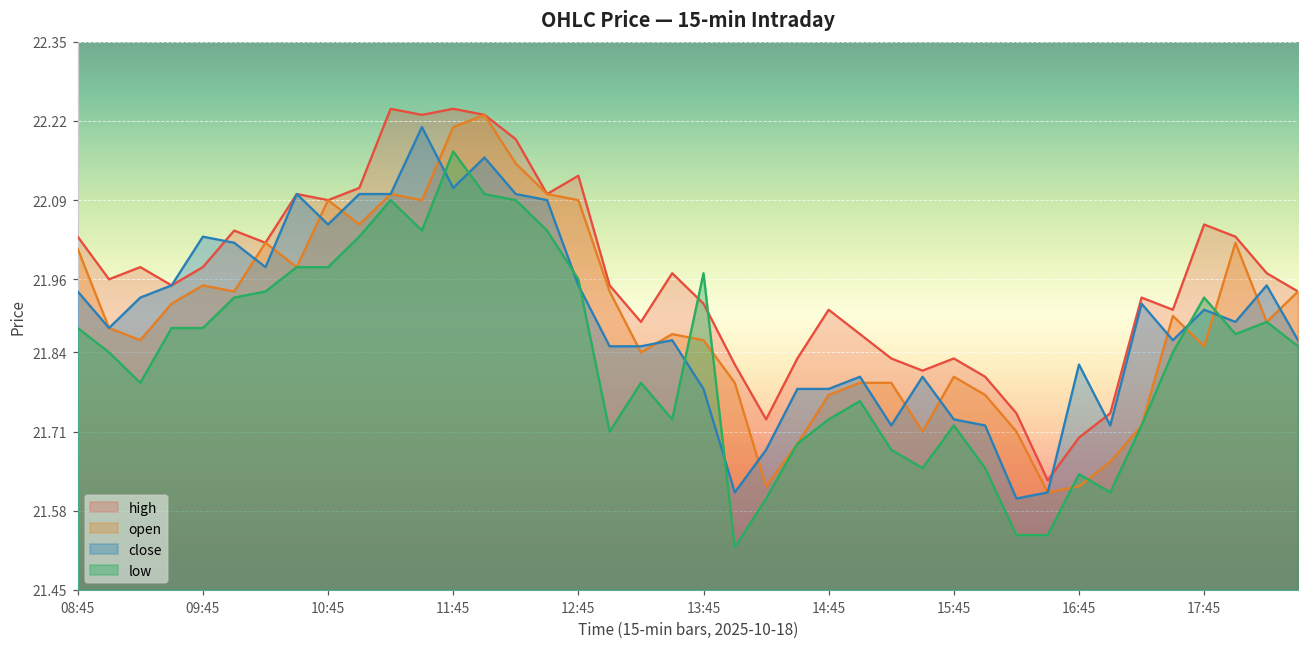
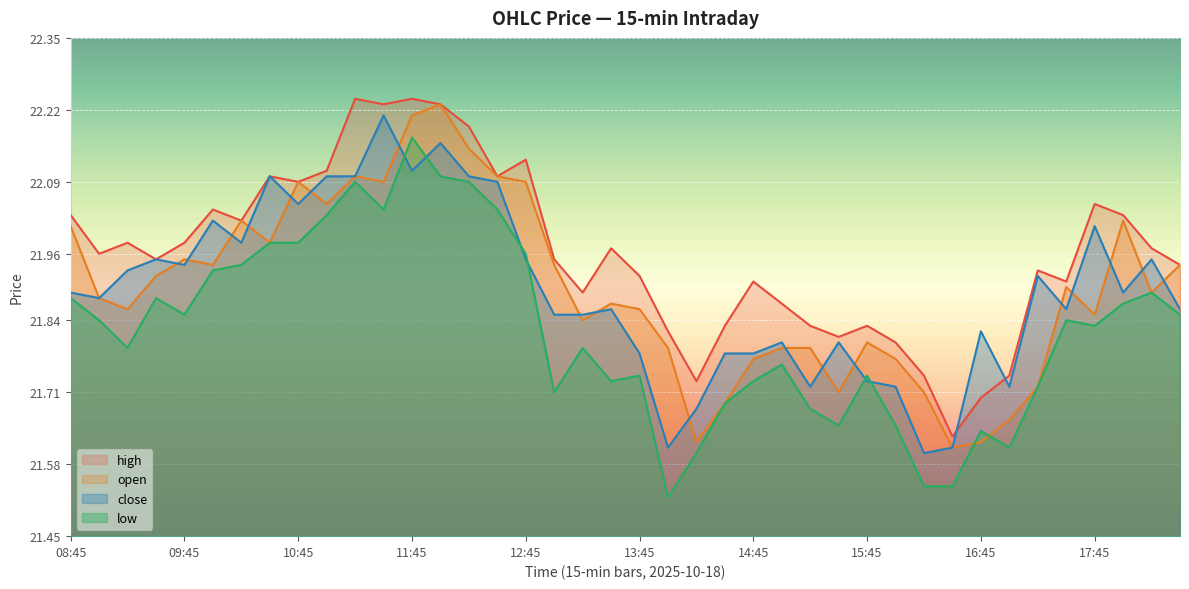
  {
    "close": {
-     "08:45": 21.94,
-     "09:45": 22.03,
+     "08:45": 21.89,
+     "09:45": 21.94,
      "10:45": 22.05,
      "11:45": 22.11,
      "12:45": 21.95,
      "13:45": 21.78,
      "14:45": 21.78,
      "15:45": 21.73,
      "16:45": 21.82,
-     "17:45": 21.91
+     "17:45": 22.01
    },
    "low": {
      "08:45": 21.88,
-     "09:45": 21.88,
+     "09:45": 21.85,
      "10:45": 21.98,
      "11:45": 22.17,
      "12:45": 21.96,
-     "13:45": 21.97,
+     "13:45": 21.74,
      "14:45": 21.73,
-     "15:45": 21.72,
+     "15:45": 21.74,
      "16:45": 21.64,
-     "17:45": 21.93
+     "17:45": 21.83
    }
  }
